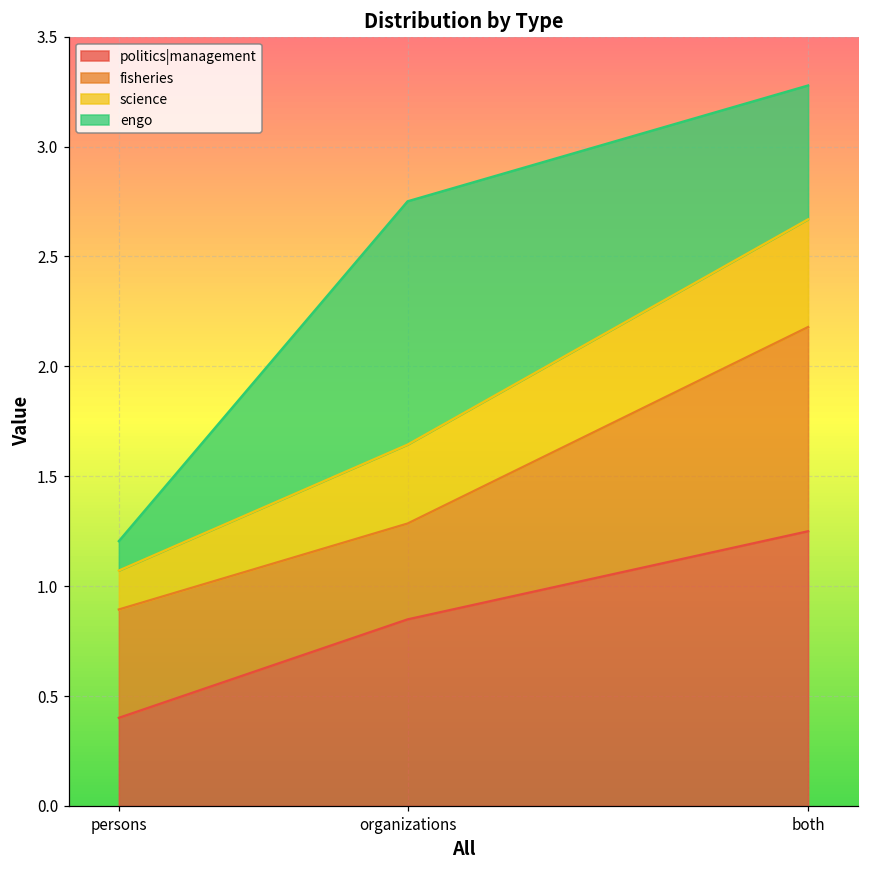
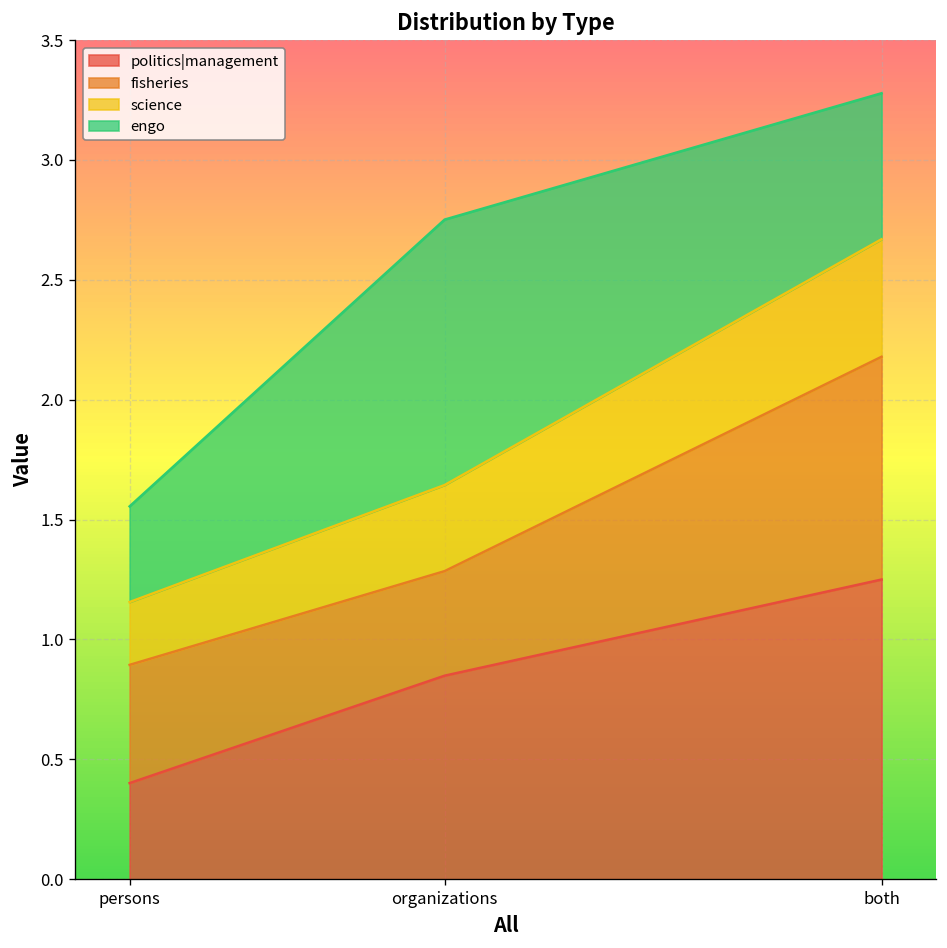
  {
    "science": {
-     "persons": 0.18,
+     "persons": 0.26,
      "organizations": 0.36,
      "both": 0.49
    },
    "engo": {
-     "persons": 0.13,
+     "persons": 0.40,
      "organizations": 1.11,
      "both": 0.61
    }
  }
